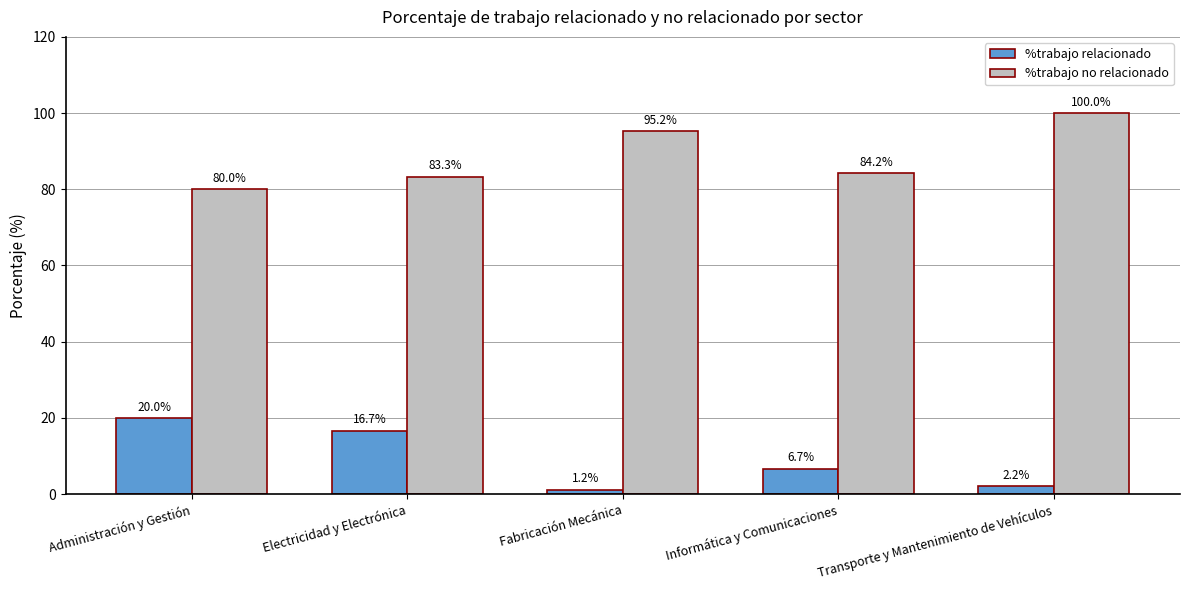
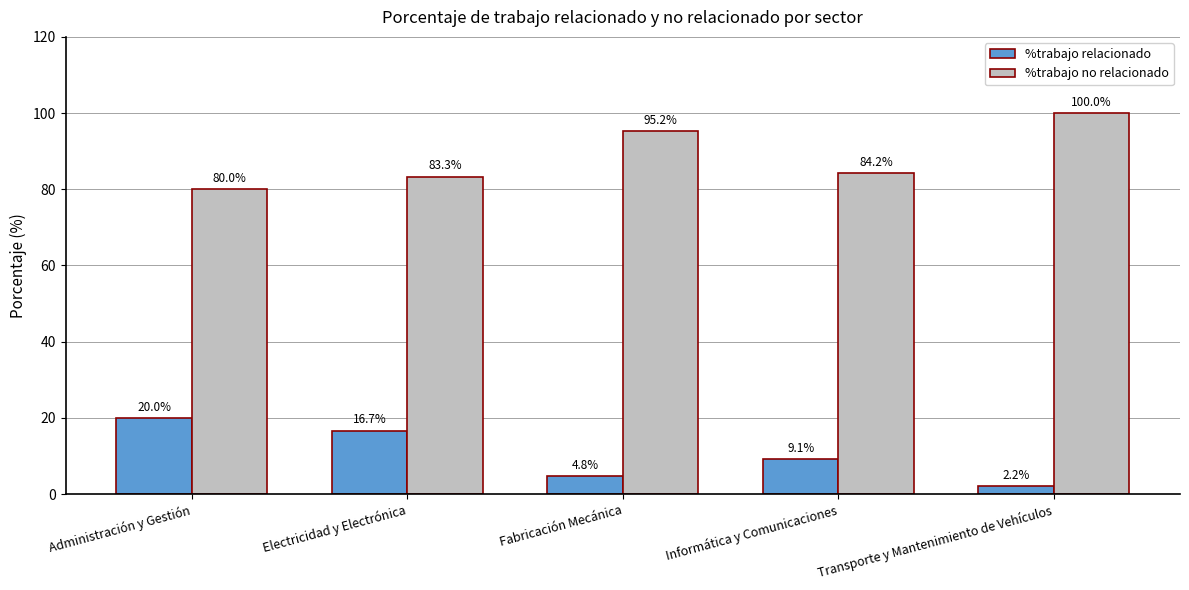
  {
    "%trabajo relacionado": {
      "Administración y Gestión": "20.0%",
      "Electricidad y Electrónica": "16.7%",
-     "Fabricación Mecánica": "1.2%",
-     "Informática y Comunicaciones": "6.7%",
+     "Fabricación Mecánica": "4.8%",
+     "Informática y Comunicaciones": "9.1%",
      "Transporte y Mantenimiento de Vehículos": "2.2%"
    },
    "%trabajo no relacionado": {
      "Administración y Gestión": "80.0%",
      "Electricidad y Electrónica": "83.3%",
      "Fabricación Mecánica": "95.2%",
      "Informática y Comunicaciones": "84.2%",
      "Transporte y Mantenimiento de Vehículos": "100.0%"
    }
  }
